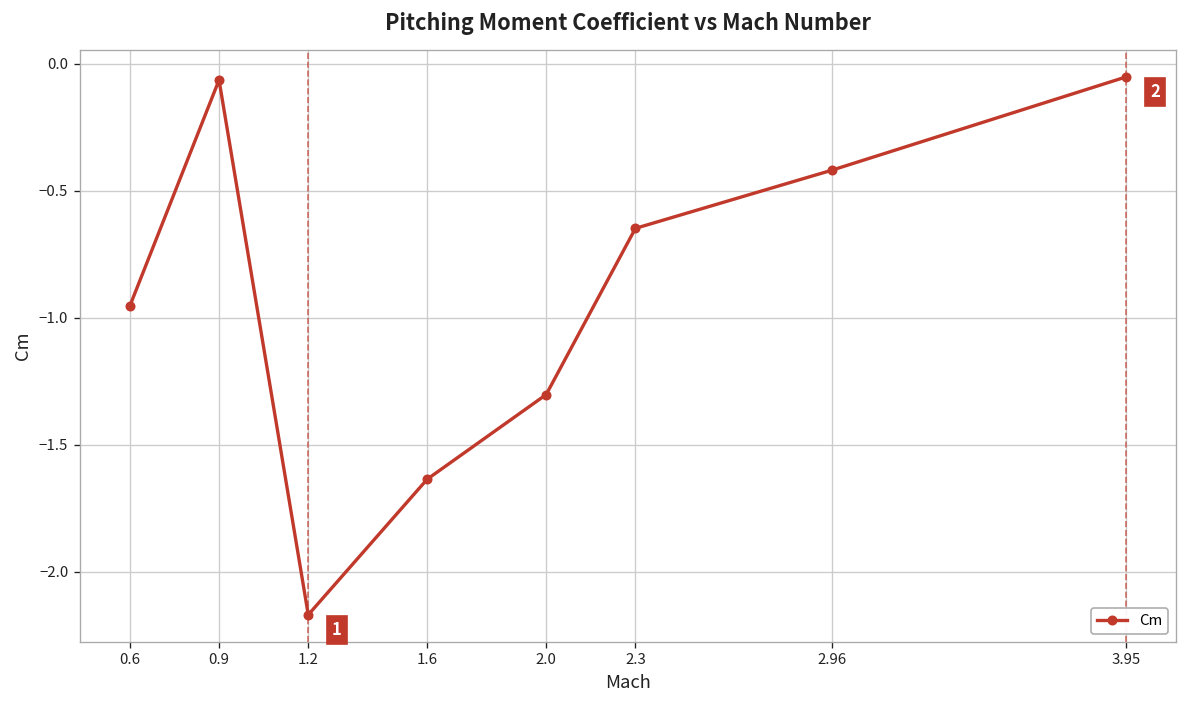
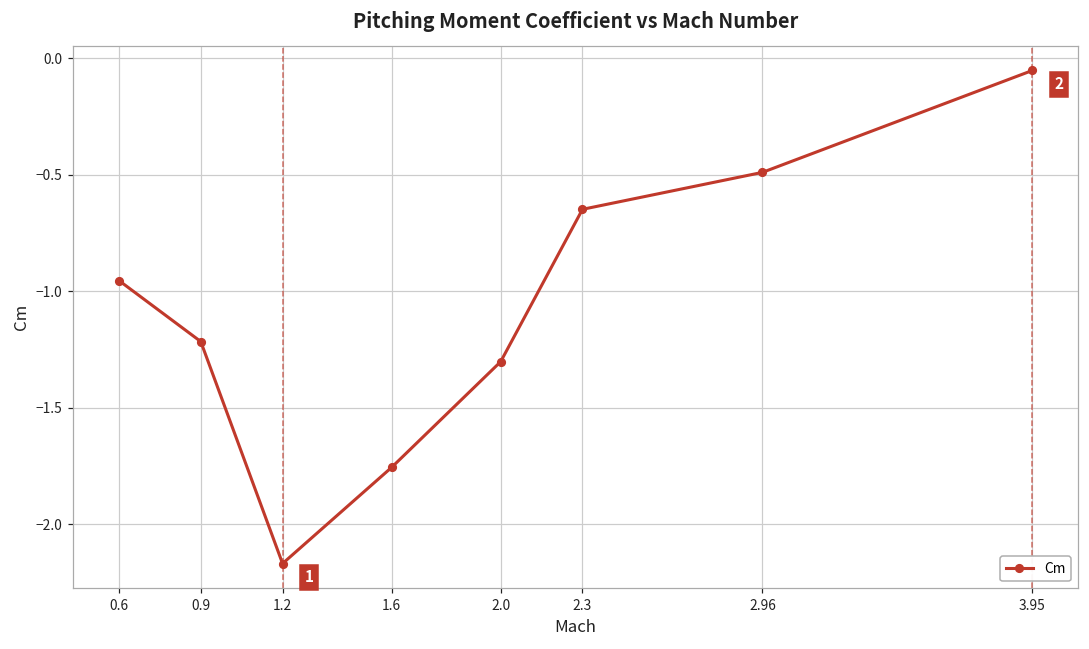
  {
    "0.6": -0.95,
-   "0.9": -0.06,
-   "1.6": -1.64,
+   "0.9": -1.22,
+   "1.6": -1.76,
    "2.0": -1.30,
    "2.3": -0.65,
-   "2.96": -0.42
+   "2.96": -0.49
  }
